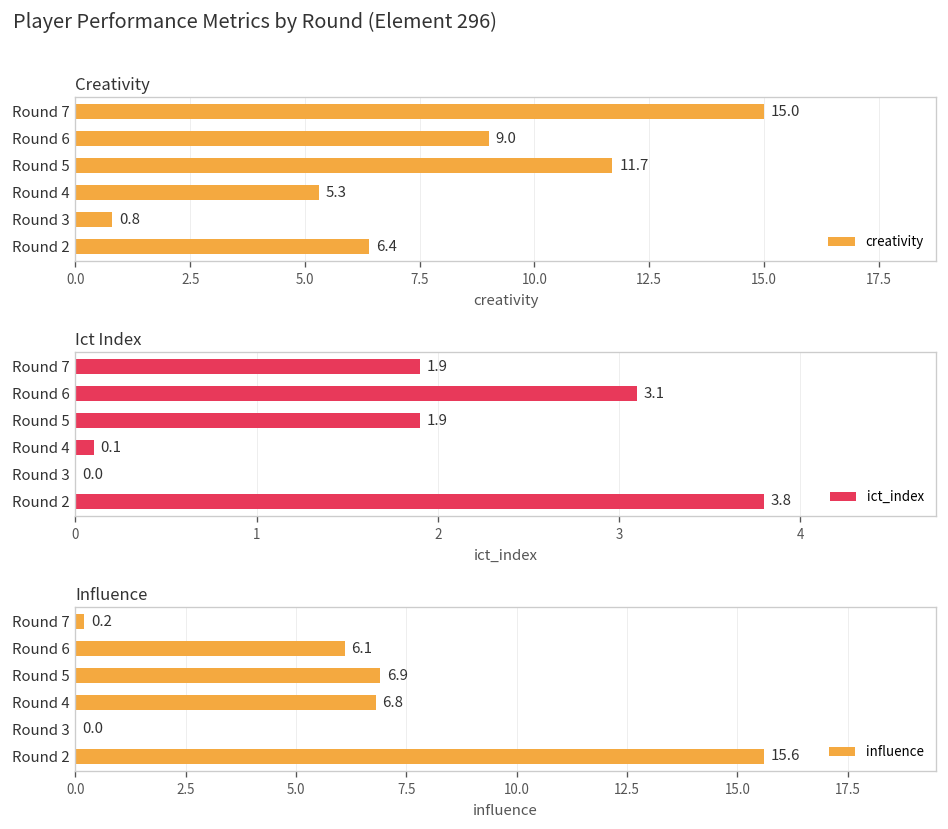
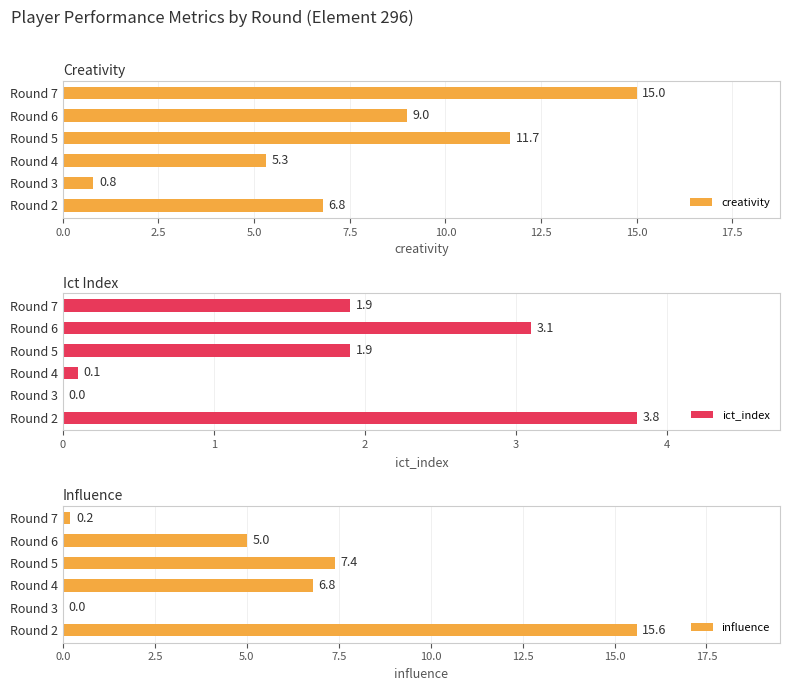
  {
    "Creativity": {
      "Round 7": 15.0,
      "Round 6": 9.0,
      "Round 5": 11.7,
      "Round 4": 5.3,
      "Round 3": 0.8,
-     "Round 2": 6.4
+     "Round 2": 6.8
    },
    "Ict Index": {
      "Round 7": 1.9,
      "Round 6": 3.1,
      "Round 5": 1.9,
      "Round 4": 0.1,
      "Round 3": 0.0,
      "Round 2": 3.8
    },
    "Influence": {
      "Round 7": 0.2,
-     "Round 6": 6.1,
-     "Round 5": 6.9,
+     "Round 6": 5.0,
+     "Round 5": 7.4,
      "Round 4": 6.8,
      "Round 3": 0.0,
      "Round 2": 15.6
    }
  }
